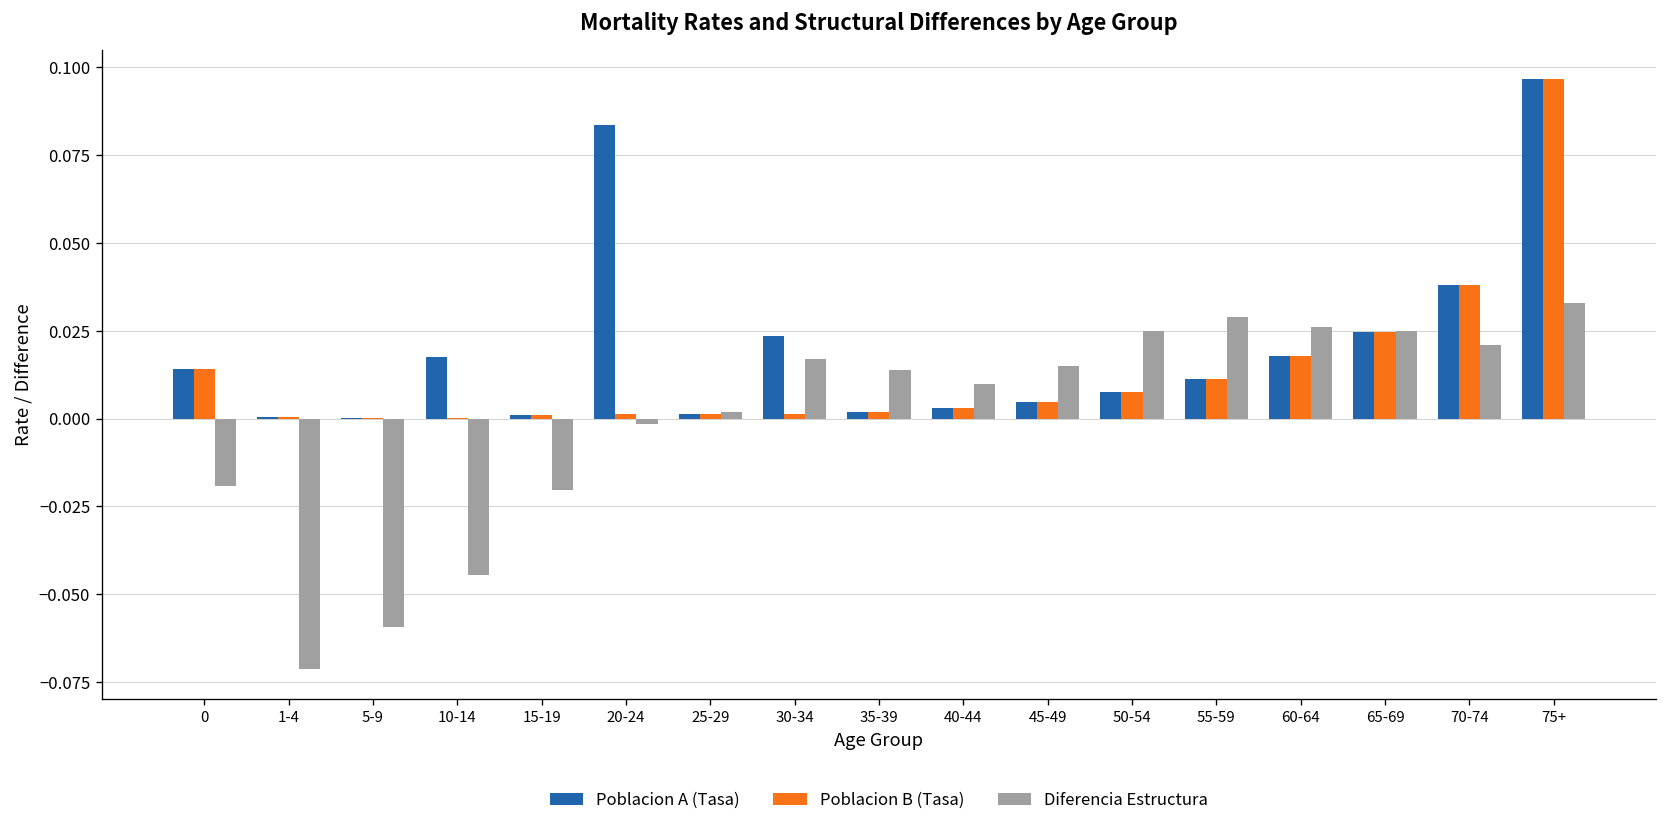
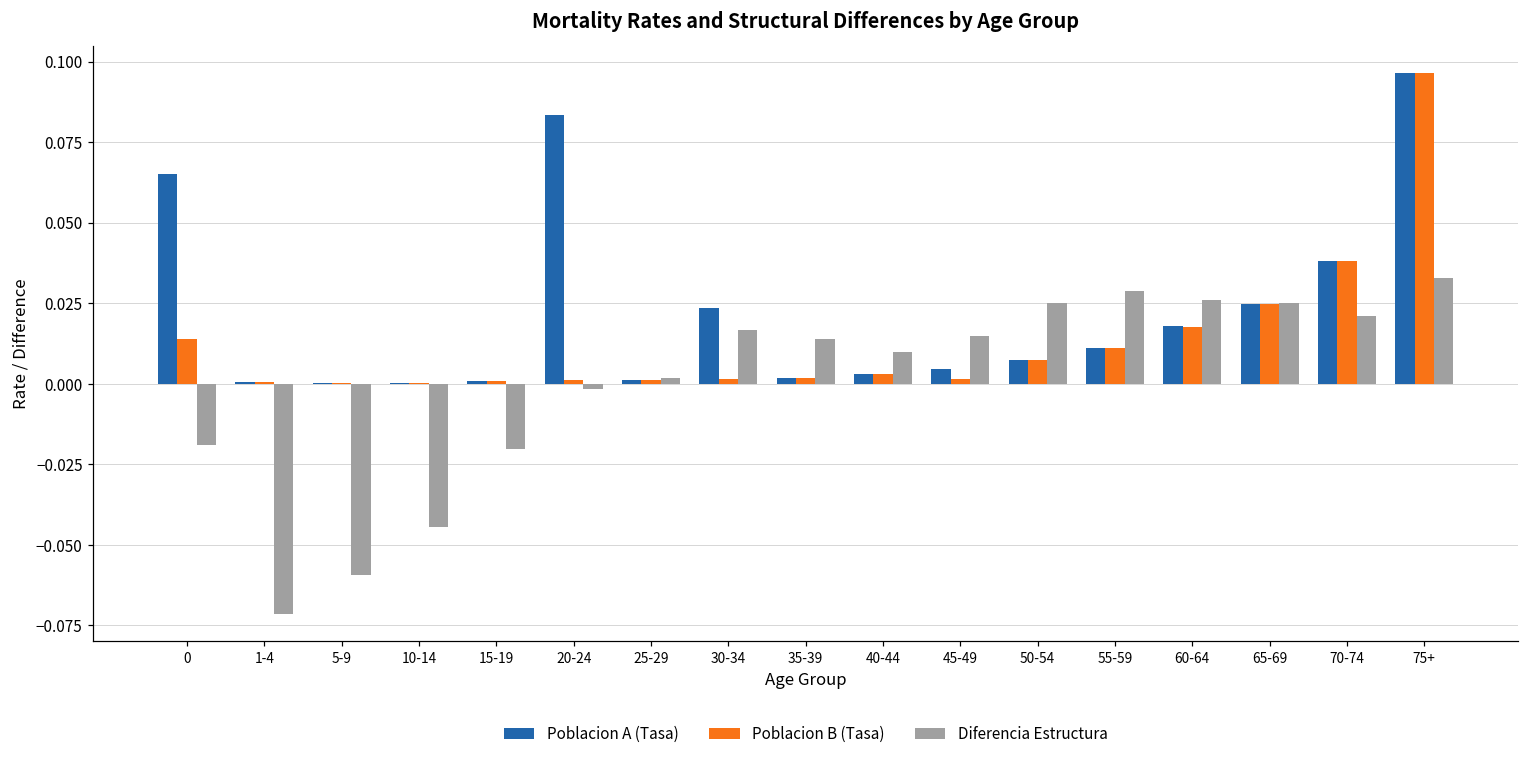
  {
    "Poblacion A (Tasa)": {
-     "0": 0.014,
-     "10-14": 0.018,
+     "0": 0.065,
+     "10-14": 0.000,
      "15-19": 0.001,
      "20-24": 0.084,
      "25-29": 0.001,
      "30-34": 0.024,
      "35-39": 0.002,
      "40-44": 0.003,
      "45-49": 0.005,
      "50-54": 0.008,
      "55-59": 0.011,
      "60-64": 0.018,
      "65-69": 0.025,
      "70-74": 0.038,
      "75+": 0.097
    },
    "Poblacion B (Tasa)": {
      "0": 0.014,
      "15-19": 0.001,
      "20-24": 0.001,
      "25-29": 0.001,
      "30-34": 0.001,
      "35-39": 0.002,
      "40-44": 0.003,
-     "45-49": 0.005,
+     "45-49": 0.002,
      "50-54": 0.007,
      "55-59": 0.011,
      "60-64": 0.018,
      "65-69": 0.025,
      "70-74": 0.038,
      "75+": 0.097
    },
    "Diferencia Estructura": {
      "0": -0.019,
      "1-4": -0.071,
      "5-9": -0.059,
      "10-14": -0.044,
      "15-19": -0.020,
      "20-24": -0.002,
      "25-29": 0.002,
      "30-34": 0.017,
      "35-39": 0.014,
      "40-44": 0.010,
      "45-49": 0.015,
      "50-54": 0.025,
      "55-59": 0.029,
      "60-64": 0.026,
      "65-69": 0.025,
      "70-74": 0.021,
      "75+": 0.033
    }
  }
